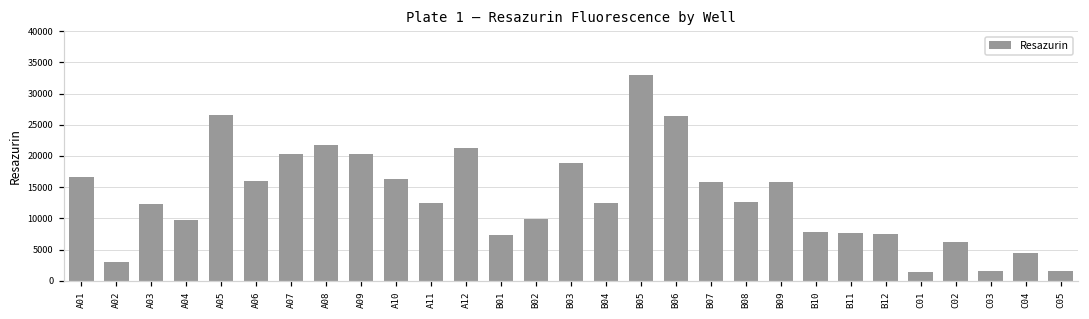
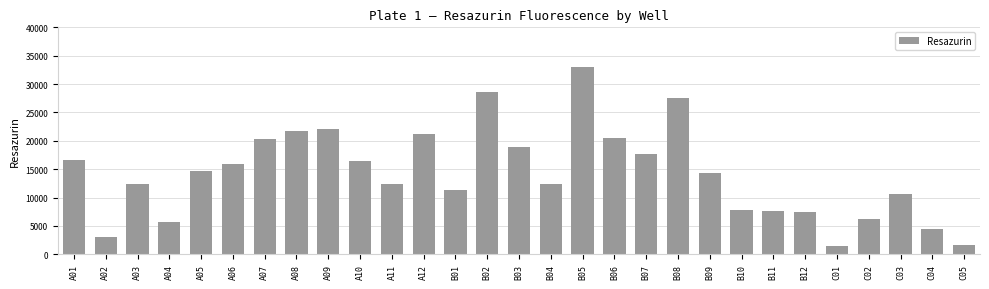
  {
    "A01": 17000,
    "A02": 3000,
    "A03": 12000,
-   "A04": 10000,
-   "A05": 27000,
+   "A04": 6000,
+   "A05": 15000,
    "A06": 16000,
    "A07": 20000,
    "A08": 22000,
-   "A09": 20000,
+   "A09": 22000,
    "A10": 16000,
    "A11": 12000,
    "A12": 21000,
-   "B01": 7000,
-   "B02": 10000,
+   "B01": 11000,
+   "B02": 29000,
    "B03": 19000,
    "B04": 12000,
    "B05": 33000,
-   "B06": 26000,
-   "B07": 16000,
-   "B08": 13000,
-   "B09": 16000,
+   "B06": 21000,
+   "B07": 18000,
+   "B08": 27000,
+   "B09": 14000,
    "B10": 8000,
    "B11": 8000,
    "B12": 7000,
    "C01": 1000,
    "C02": 6000,
-   "C03": 2000,
+   "C03": 11000,
    "C04": 5000,
    "C05": 2000
  }
